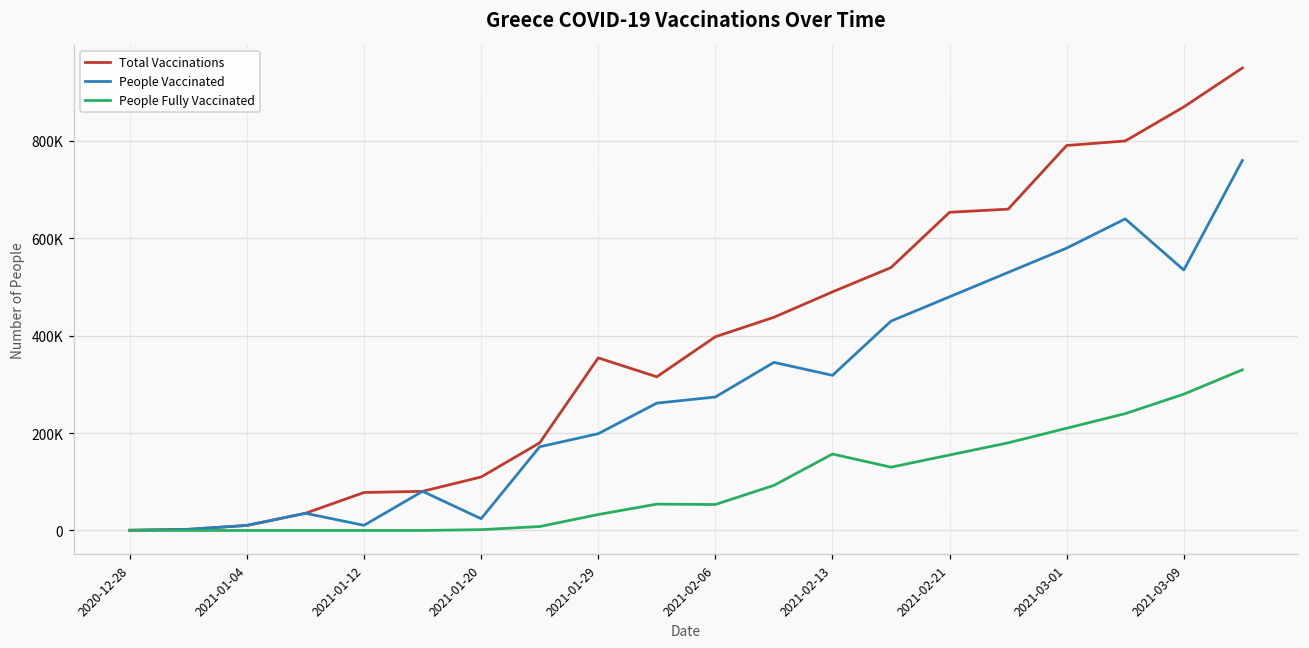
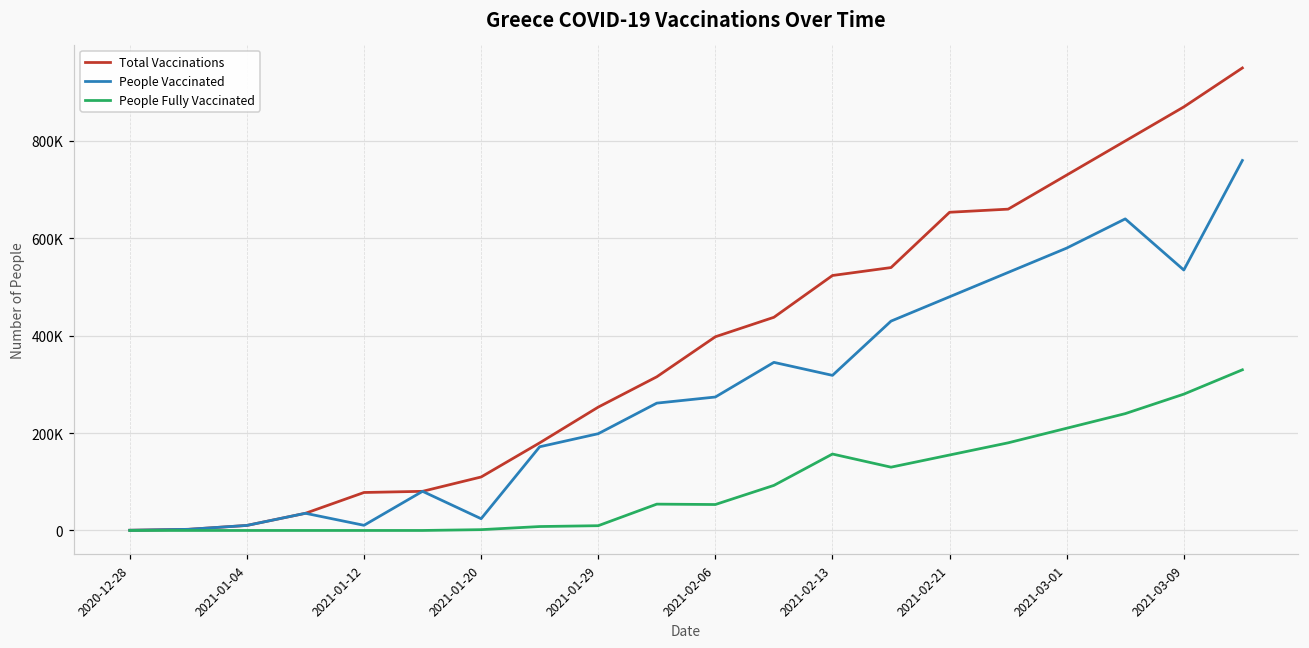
  {
    "Total Vaccinations": {
      "2021-01-12": 80000,
      "2021-01-20": 110000,
-     "2021-01-29": 350000,
+     "2021-01-29": 250000,
      "2021-02-06": 400000,
-     "2021-02-13": 490000,
+     "2021-02-13": 520000,
      "2021-02-21": 650000,
-     "2021-03-01": 790000,
+     "2021-03-01": 730000,
      "2021-03-09": 870000
    },
    "People Vaccinated": {
      "2021-01-12": 10000,
      "2021-01-20": 20000,
      "2021-01-29": 200000,
      "2021-02-06": 270000,
      "2021-02-13": 320000,
      "2021-02-21": 480000,
      "2021-03-01": 580000,
      "2021-03-09": 530000
    },
    "People Fully Vaccinated": {
      "2021-01-04": 0,
      "2021-01-12": 0,
      "2021-01-20": 0,
-     "2021-01-29": 30000,
+     "2021-01-29": 10000,
      "2021-02-06": 50000,
      "2021-02-13": 160000,
      "2021-02-21": 160000,
      "2021-03-01": 210000,
      "2021-03-09": 280000
    }
  }
